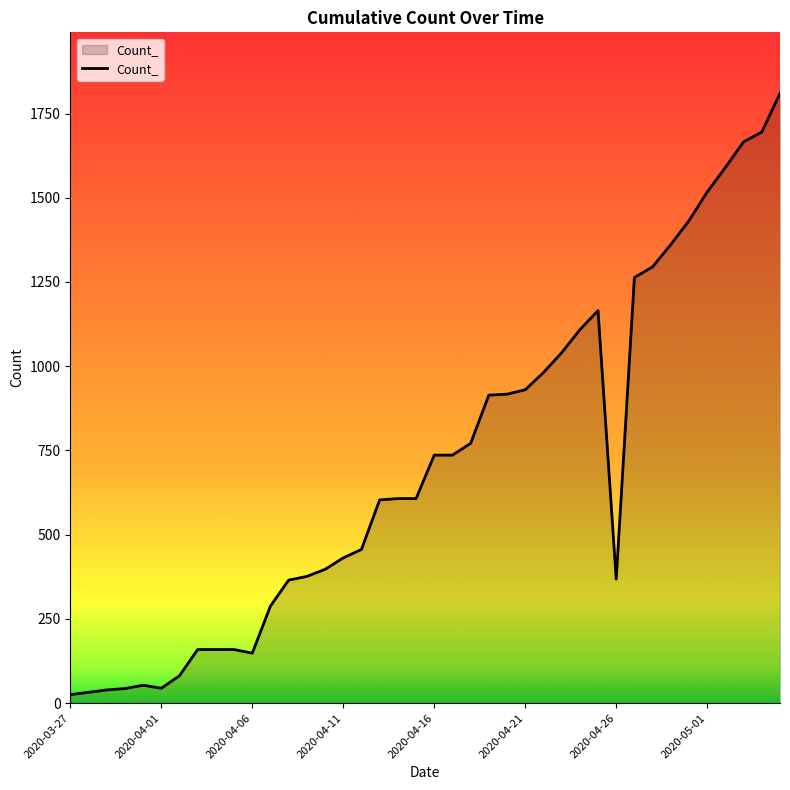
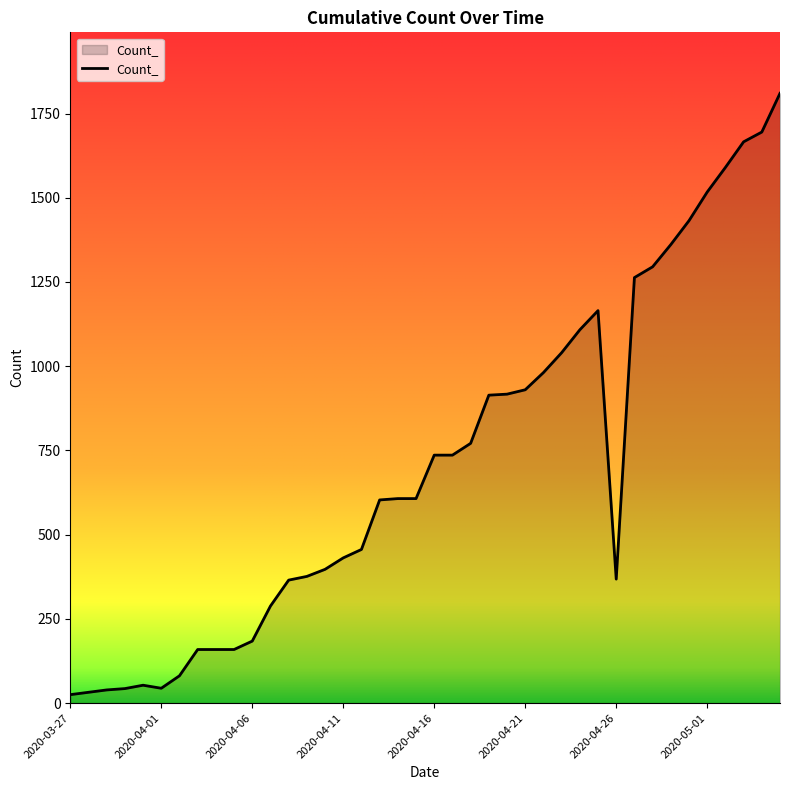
  {
    "2020-03-27": 30,
    "2020-04-01": 40,
-   "2020-04-06": 150,
+   "2020-04-06": 180,
    "2020-04-11": 430,
    "2020-04-16": 740,
    "2020-04-21": 930,
    "2020-04-26": 370,
    "2020-05-01": 1520
  }
